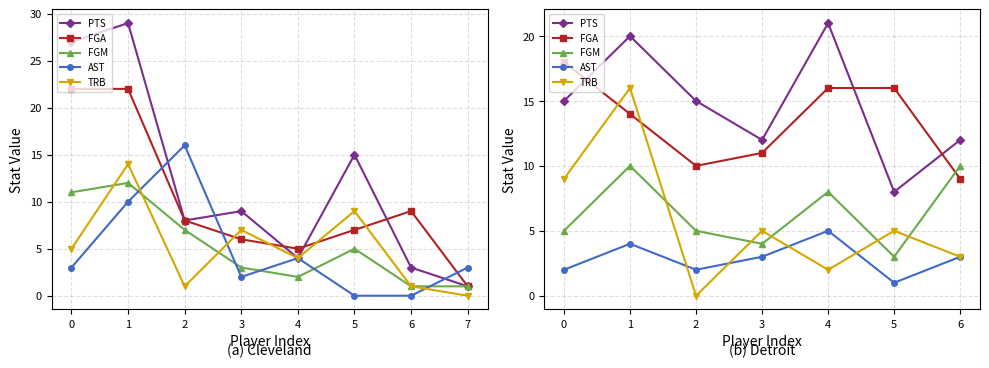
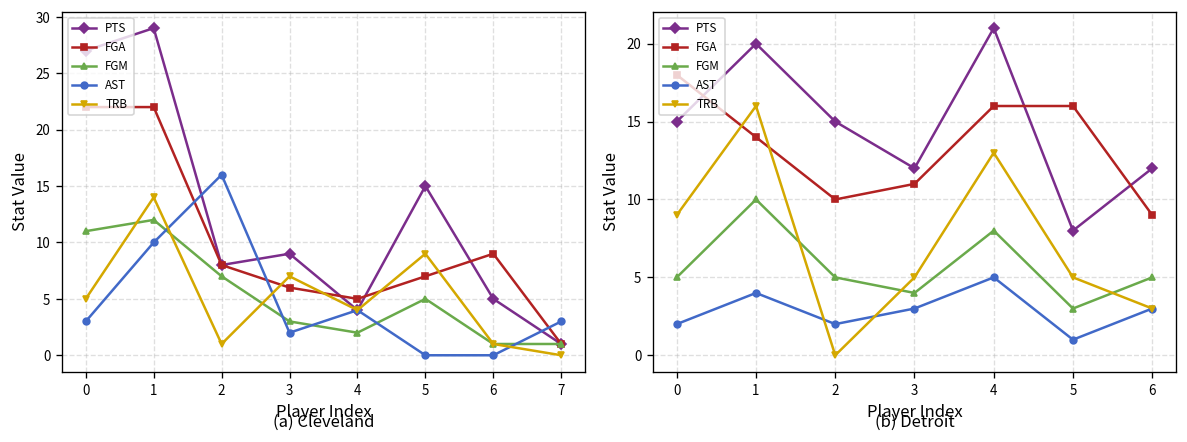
  {
    "(a) Cleveland": {
      "PTS": {
        "1": 29,
        "3": 9,
        "5": 15,
-       "6": 3
+       "6": 5
      },
      "FGA": {
        "1": 22,
        "3": 6,
        "4": 5,
        "5": 7,
        "6": 9
      },
      "FGM": {
        "0": 11,
        "1": 12,
        "2": 7,
        "3": 3,
        "4": 2,
        "5": 5
      },
      "AST": {
        "0": 3,
        "1": 10,
        "2": 16,
        "3": 2,
        "5": 0,
        "6": 0,
        "7": 3
      },
      "TRB": {
        "0": 5,
        "1": 14,
        "2": 1,
        "3": 7,
        "5": 9,
        "7": 0
      }
    },
    "(b) Detroit": {
      "PTS": {
        "0": 15,
        "1": 20,
        "2": 15,
        "3": 12,
        "4": 21,
        "5": 8,
        "6": 12
      },
      "FGA": {
        "1": 14,
        "2": 10,
        "3": 11,
        "4": 16,
        "5": 16,
        "6": 9
      },
      "FGM": {
        "0": 5,
        "1": 10,
        "2": 5,
        "3": 4,
        "4": 8,
        "5": 3,
-       "6": 10
+       "6": 5
      },
      "AST": {
        "0": 2,
        "1": 4,
        "2": 2,
        "3": 3,
        "4": 5,
        "5": 1
      },
      "TRB": {
        "0": 9,
        "1": 16,
        "2": 0,
        "3": 5,
-       "4": 2,
+       "4": 13,
        "5": 5
      }
    }
  }
